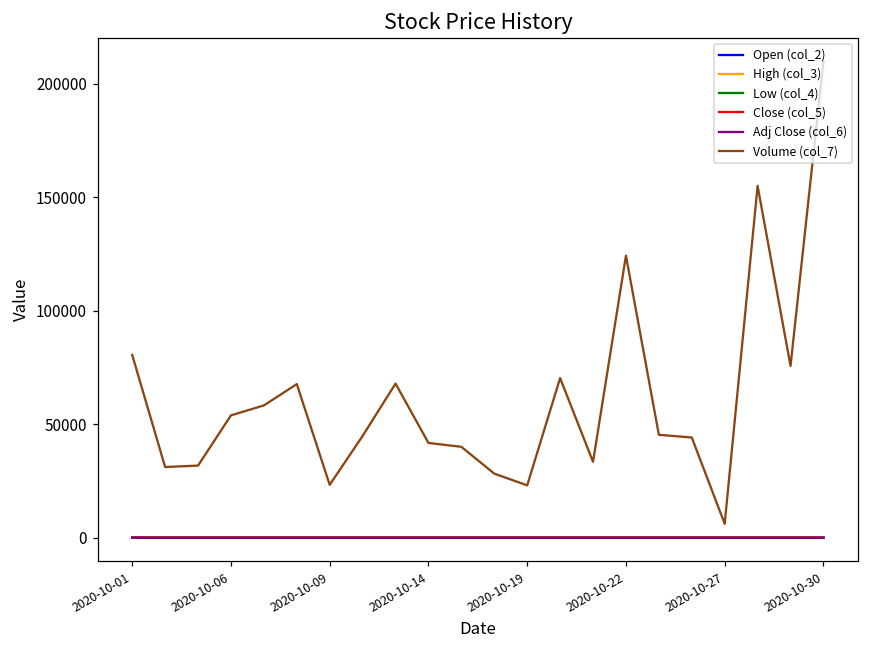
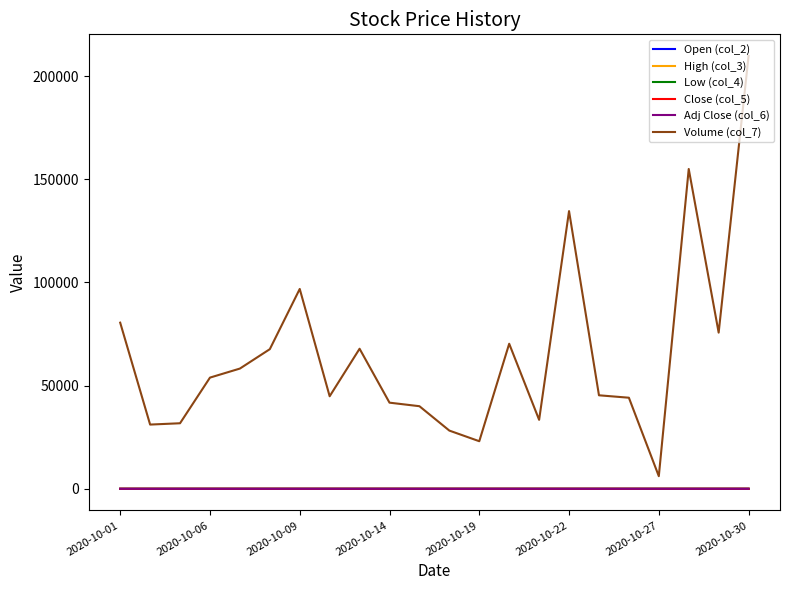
  {
    "Adj Close (col_6)": {
      "2020-10-01": 0,
      "2020-10-06": 0,
      "2020-10-09": 0,
      "2020-10-14": 0,
      "2020-10-19": 0,
      "2020-10-22": 0,
      "2020-10-27": 0,
      "2020-10-30": 0
    },
    "Volume (col_7)": {
      "2020-10-01": 81000,
      "2020-10-06": 54000,
-     "2020-10-09": 23000,
+     "2020-10-09": 97000,
      "2020-10-14": 42000,
      "2020-10-19": 23000,
-     "2020-10-22": 124000,
+     "2020-10-22": 135000,
      "2020-10-27": 6000
    }
  }
